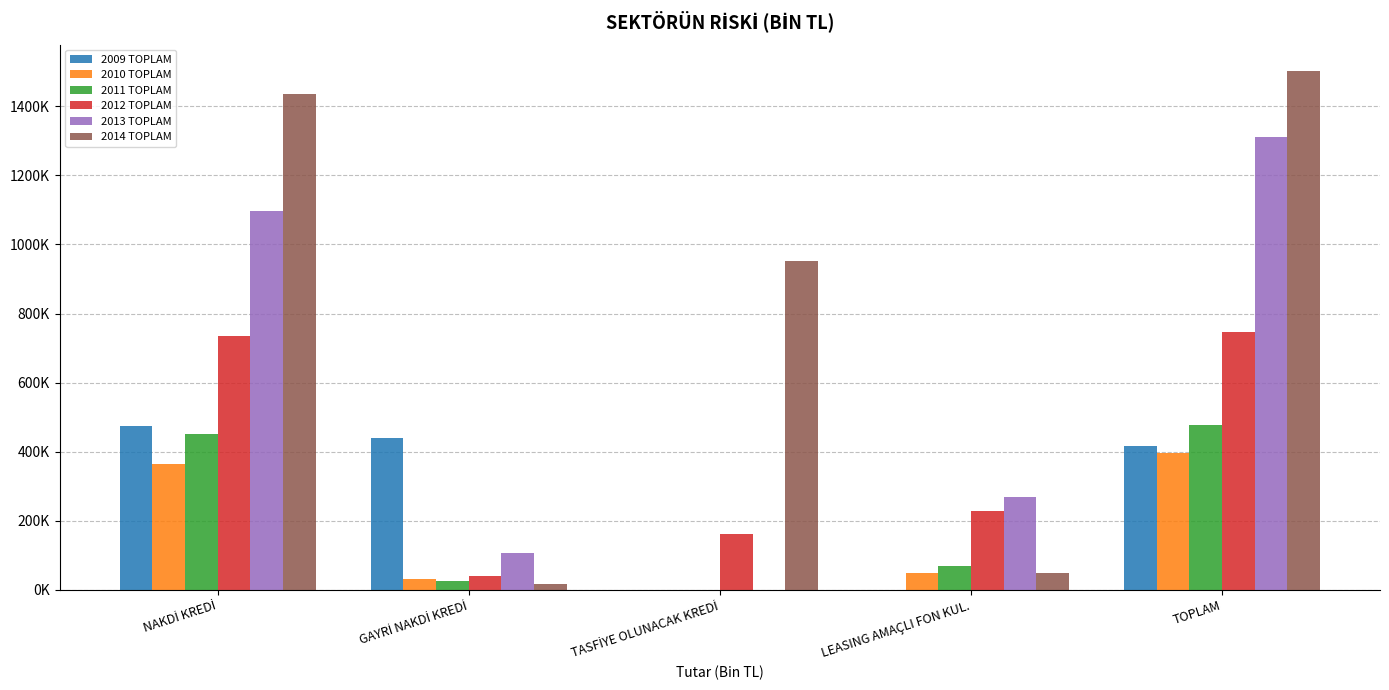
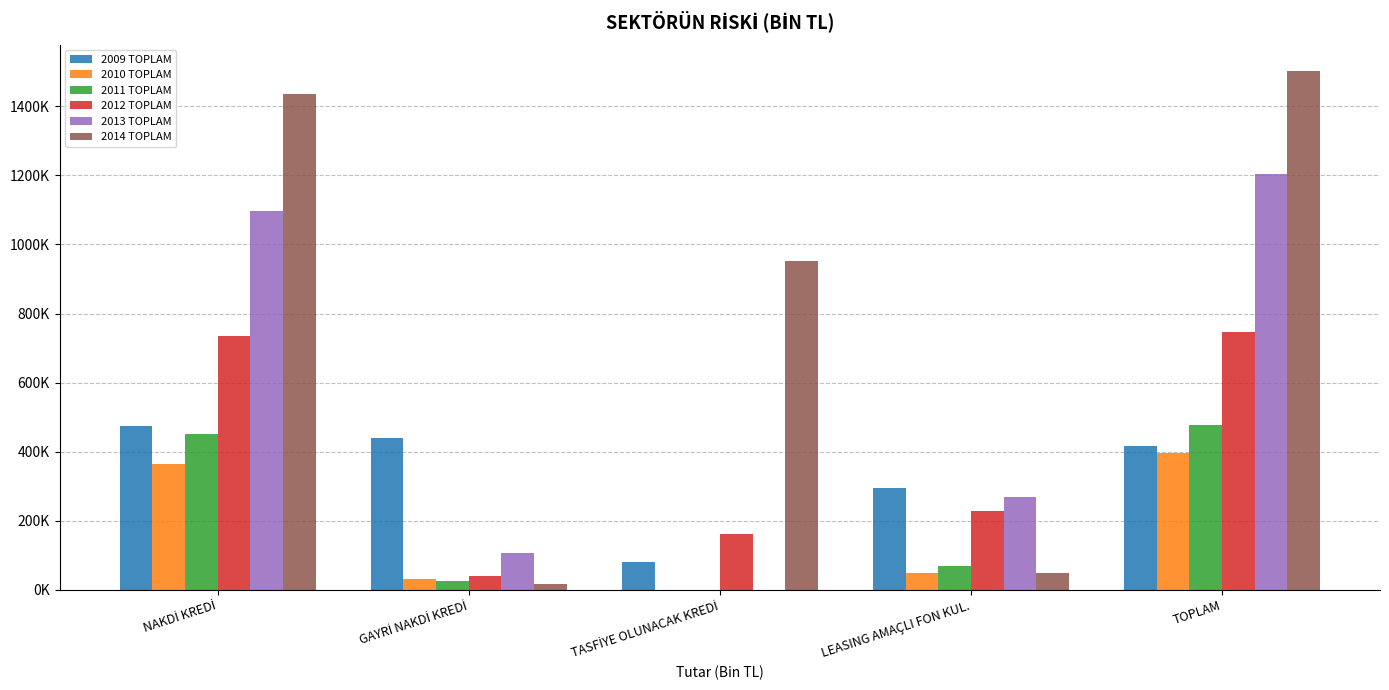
  {
    "2009 TOPLAM": {
      "NAKDİ KREDİ": 480000,
      "GAYRİ NAKDİ KREDİ": 440000,
-     "TASFİYE OLUNACAK KREDİ": 0,
-     "LEASING AMAÇLI FON KUL.": 0,
+     "TASFİYE OLUNACAK KREDİ": 80000,
+     "LEASING AMAÇLI FON KUL.": 300000,
      "TOPLAM": 420000
    },
    "2010 TOPLAM": {
      "NAKDİ KREDİ": 360000,
      "GAYRİ NAKDİ KREDİ": 30000,
      "LEASING AMAÇLI FON KUL.": 50000,
      "TOPLAM": 400000
    },
    "2011 TOPLAM": {
      "NAKDİ KREDİ": 450000,
      "GAYRİ NAKDİ KREDİ": 30000,
      "LEASING AMAÇLI FON KUL.": 70000,
      "TOPLAM": 480000
    },
    "2012 TOPLAM": {
      "NAKDİ KREDİ": 740000,
      "GAYRİ NAKDİ KREDİ": 40000,
      "TASFİYE OLUNACAK KREDİ": 160000,
      "LEASING AMAÇLI FON KUL.": 230000,
      "TOPLAM": 750000
    },
    "2013 TOPLAM": {
      "NAKDİ KREDİ": 1100000,
      "GAYRİ NAKDİ KREDİ": 110000,
      "LEASING AMAÇLI FON KUL.": 270000,
-     "TOPLAM": 1310000
+     "TOPLAM": 1200000
    },
    "2014 TOPLAM": {
      "NAKDİ KREDİ": 1440000,
      "GAYRİ NAKDİ KREDİ": 20000,
      "TASFİYE OLUNACAK KREDİ": 950000,
      "LEASING AMAÇLI FON KUL.": 50000,
      "TOPLAM": 1500000
    }
  }
